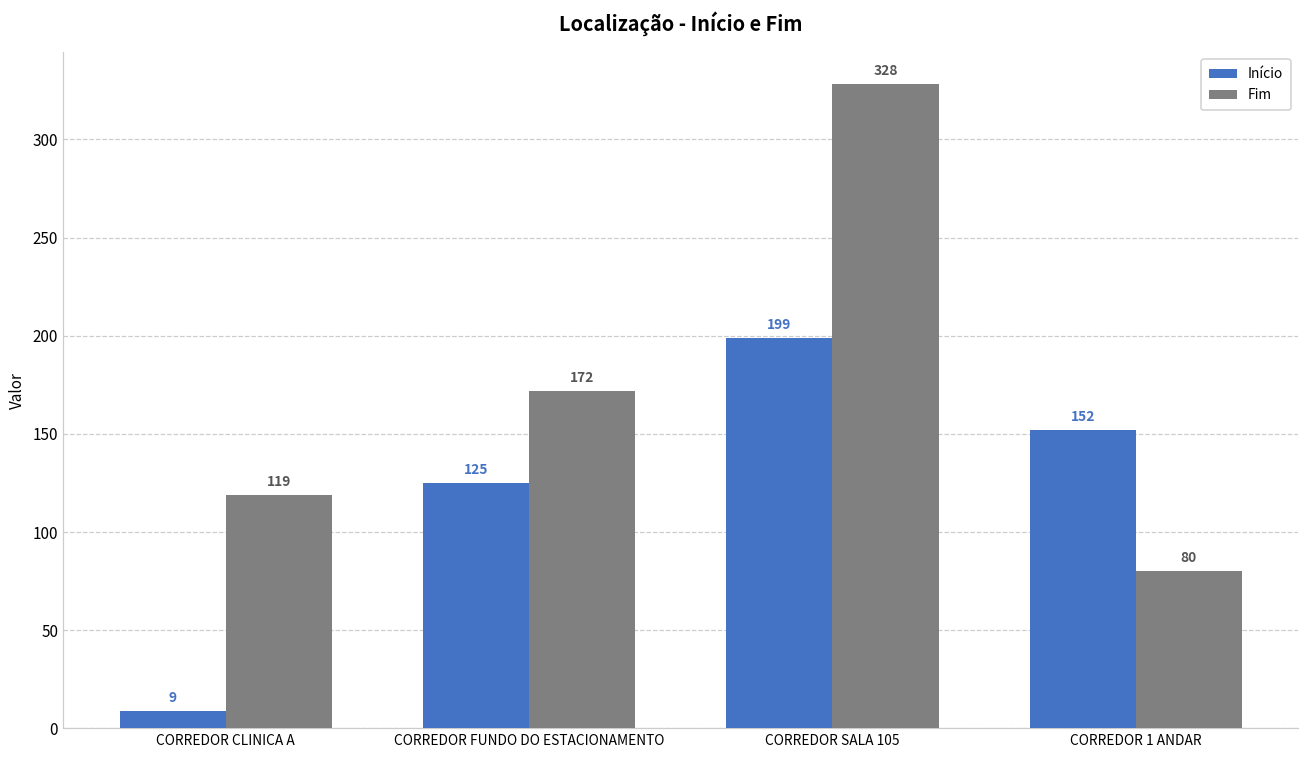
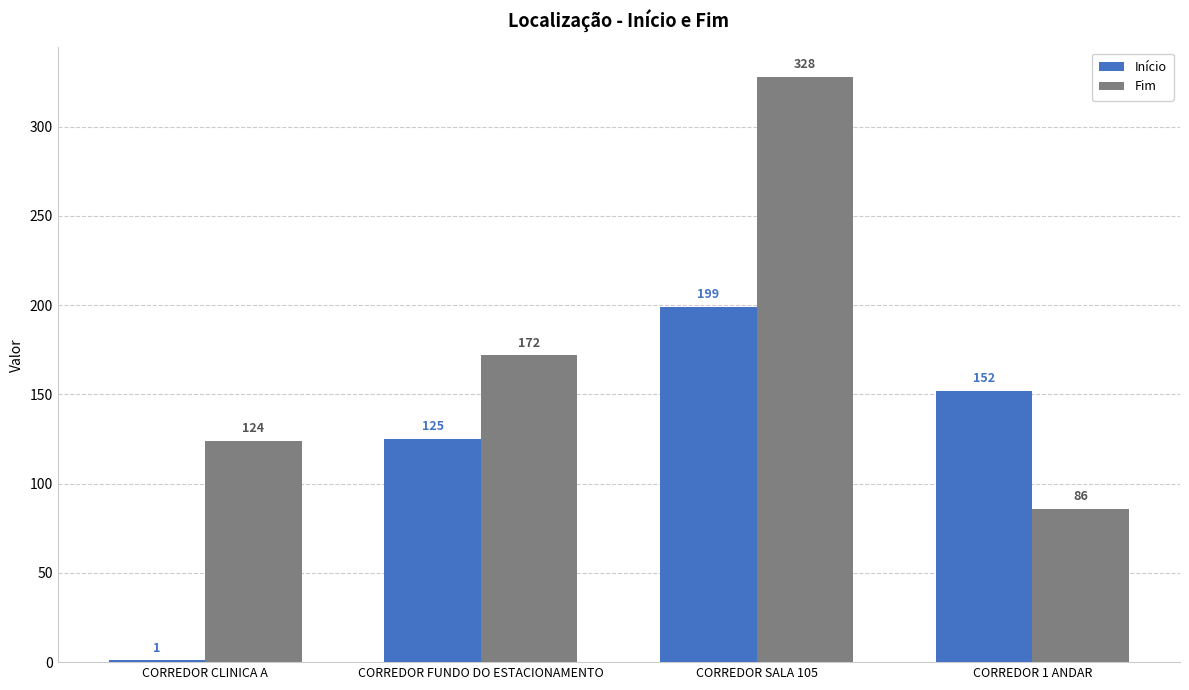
  {
    "Início": {
-     "CORREDOR CLINICA A": 9,
+     "CORREDOR CLINICA A": 1,
      "CORREDOR FUNDO DO ESTACIONAMENTO": 125,
      "CORREDOR SALA 105": 199,
      "CORREDOR 1 ANDAR": 152
    },
    "Fim": {
-     "CORREDOR CLINICA A": 119,
+     "CORREDOR CLINICA A": 124,
      "CORREDOR FUNDO DO ESTACIONAMENTO": 172,
      "CORREDOR SALA 105": 328,
-     "CORREDOR 1 ANDAR": 80
+     "CORREDOR 1 ANDAR": 86
    }
  }
